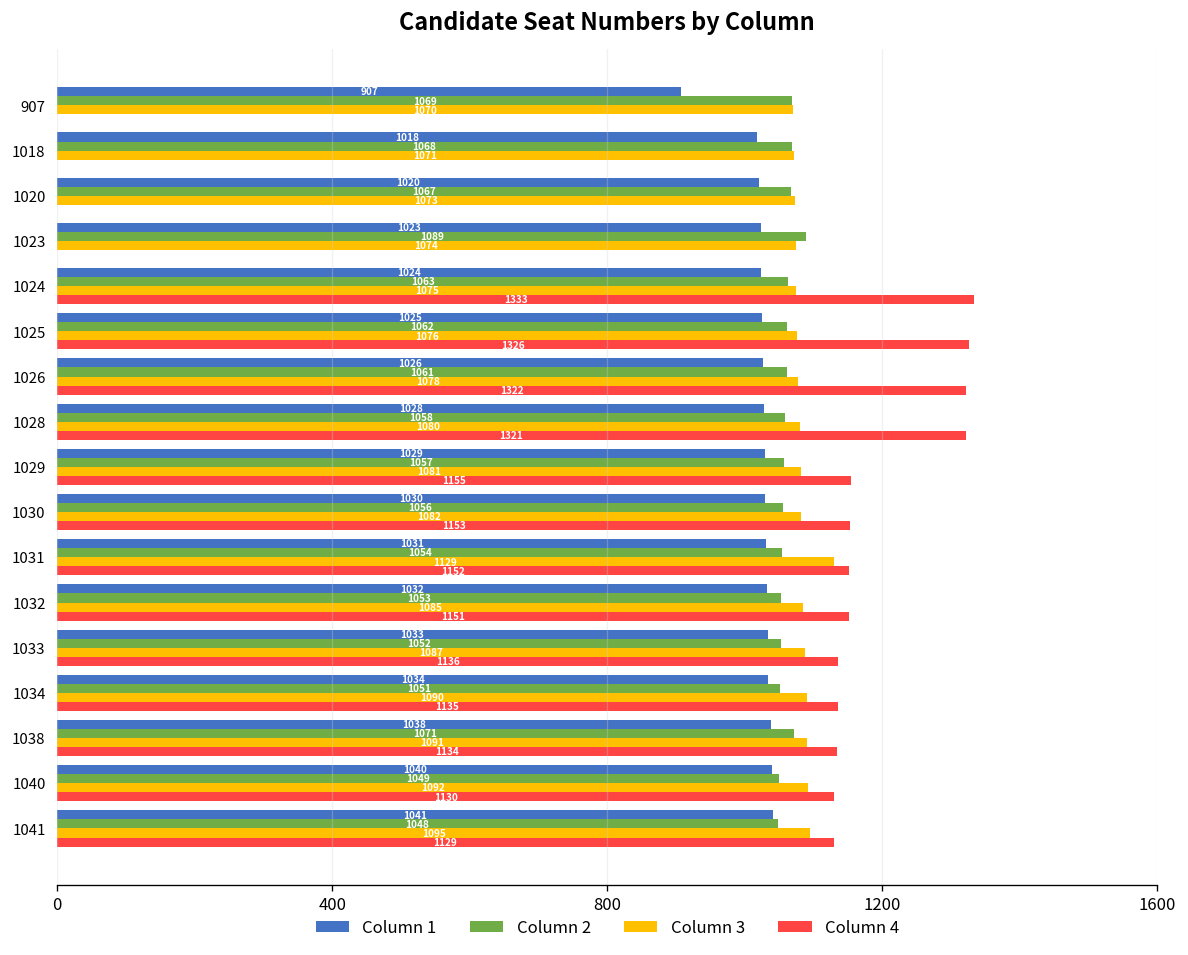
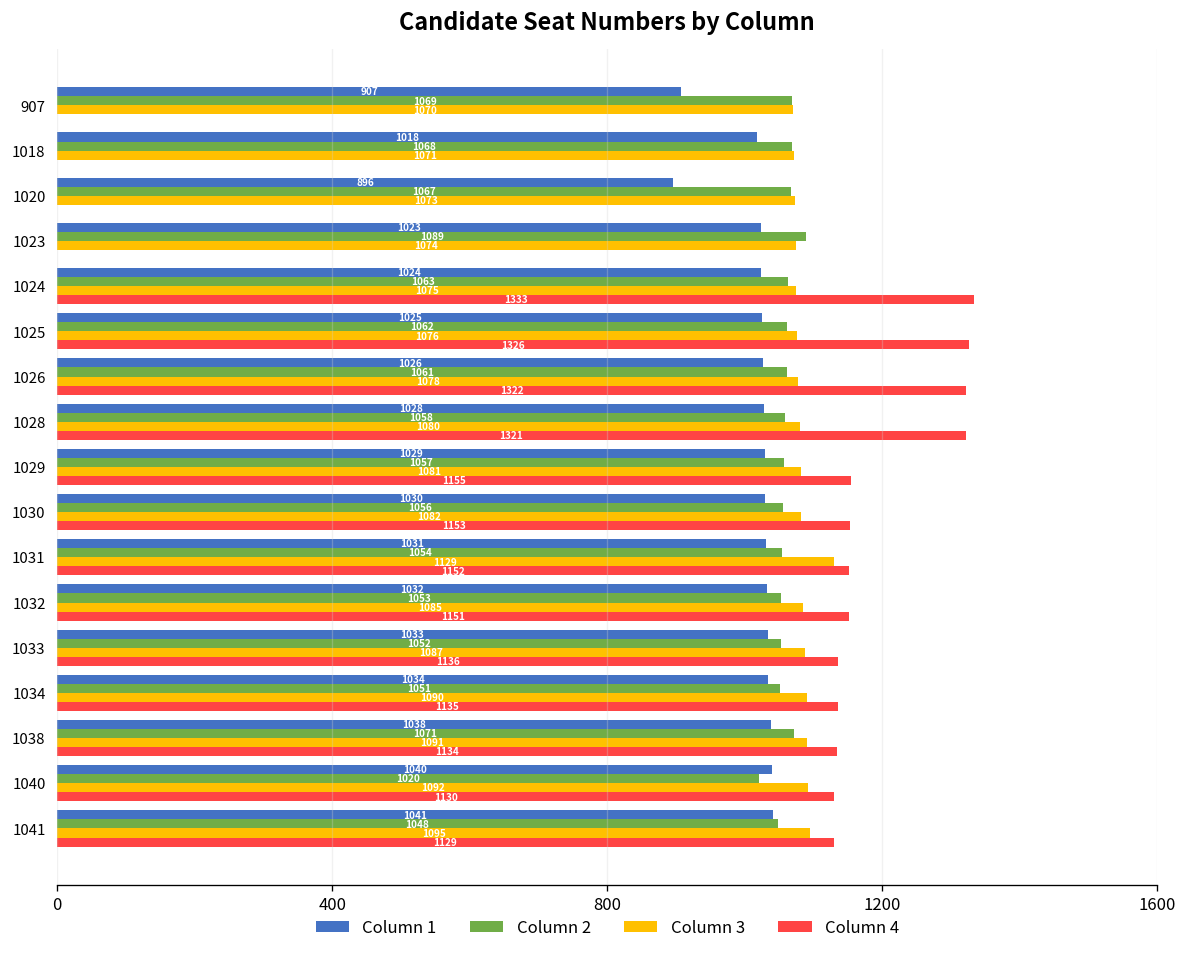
  {
    "Column 1": {
      "907": 907,
      "1018": 1018,
-     "1020": 1020,
+     "1020": 896,
      "1023": 1023,
      "1024": 1024,
      "1025": 1025,
      "1026": 1026,
      "1028": 1028,
      "1029": 1029,
      "1030": 1030,
      "1031": 1031,
      "1032": 1032,
      "1033": 1033,
      "1034": 1034,
      "1038": 1038,
      "1040": 1040,
      "1041": 1041
    },
    "Column 2": {
      "1020": 1067,
      "1023": 1089,
      "1024": 1063,
      "1025": 1062,
      "1026": 1061,
      "1028": 1058,
      "1029": 1057,
      "1030": 1056,
      "1031": 1054,
      "1032": 1053,
      "1033": 1052,
      "1034": 1051,
      "1038": 1071,
-     "1040": 1049,
+     "1040": 1020,
      "1041": 1048
    },
    "Column 3": {
      "1020": 1073,
      "1023": 1074,
      "1024": 1075,
      "1025": 1076,
      "1026": 1078,
      "1028": 1080,
      "1029": 1081,
      "1030": 1082,
      "1031": 1129,
      "1032": 1085,
      "1033": 1087,
      "1034": 1090,
      "1038": 1091,
      "1040": 1092,
      "1041": 1095
    },
    "Column 4": {
      "1024": 1333,
      "1025": 1326,
      "1026": 1322,
      "1028": 1321,
      "1029": 1155,
      "1030": 1153,
      "1031": 1152,
      "1032": 1151,
      "1033": 1136,
      "1034": 1135,
      "1038": 1134,
      "1040": 1130,
      "1041": 1129
    }
  }
